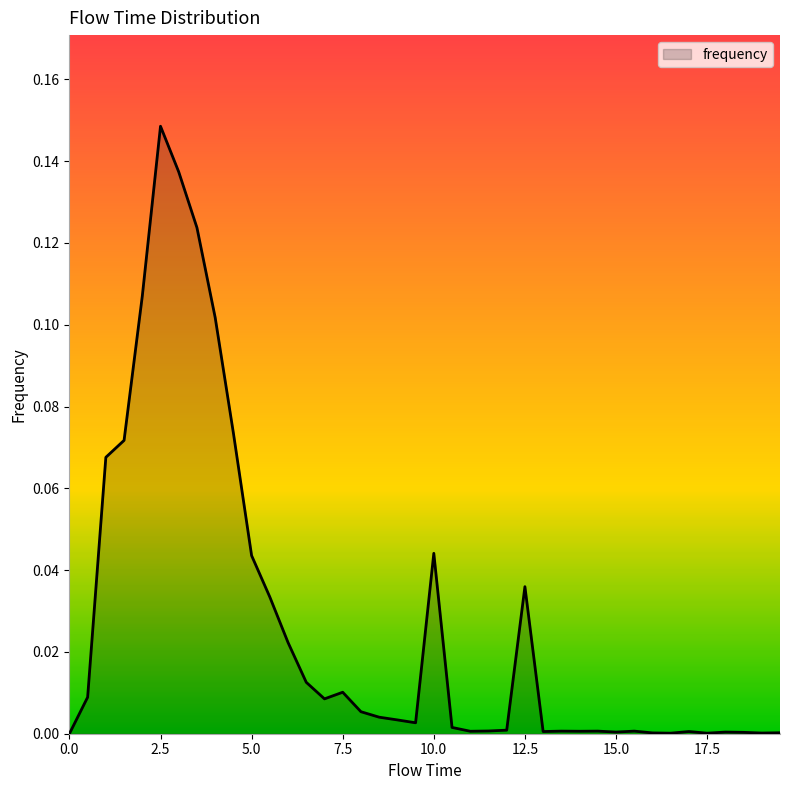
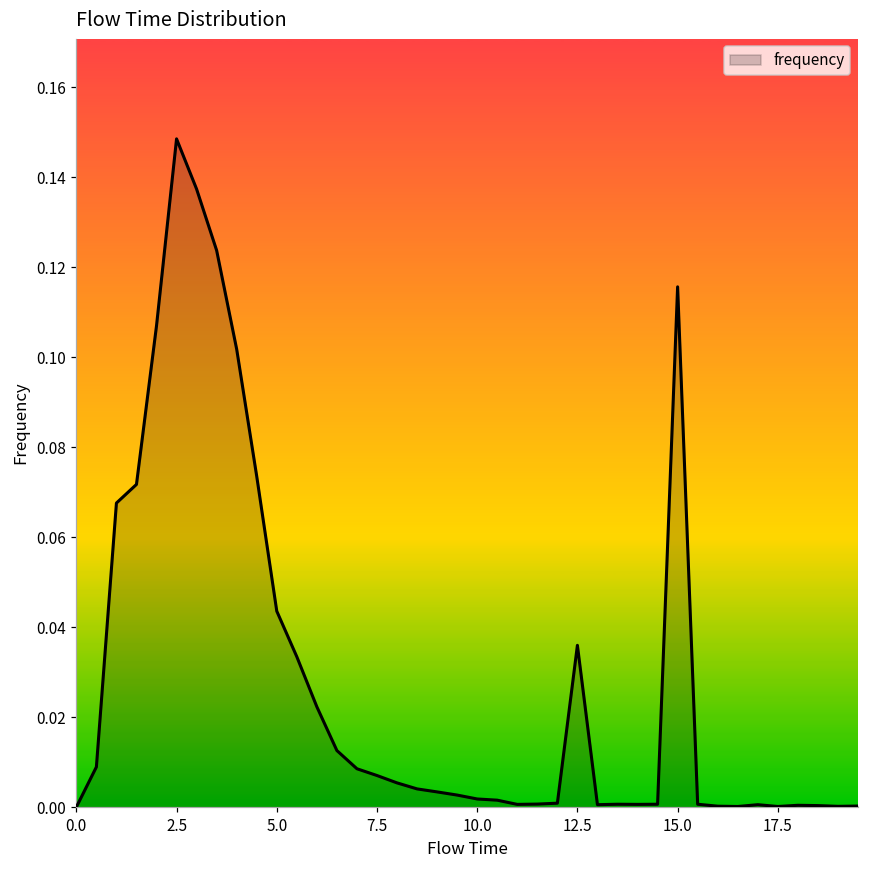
  {
    "0.0": 0.000,
    "2.5": 0.149,
    "5.0": 0.044,
-   "7.5": 0.010,
-   "10.0": 0.044,
+   "7.5": 0.007,
+   "10.0": 0.002,
    "12.5": 0.036,
-   "15.0": 0.000,
+   "15.0": 0.116,
    "17.5": 0.000
  }
